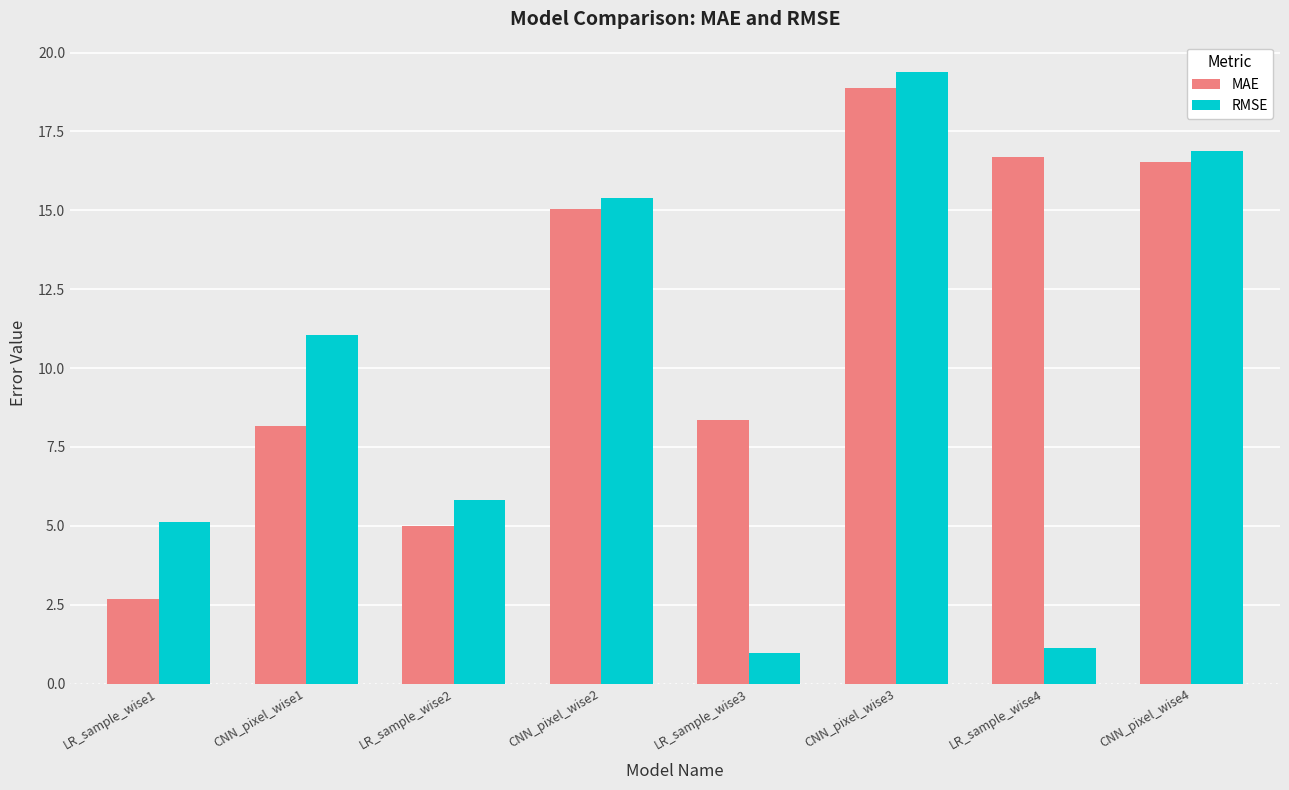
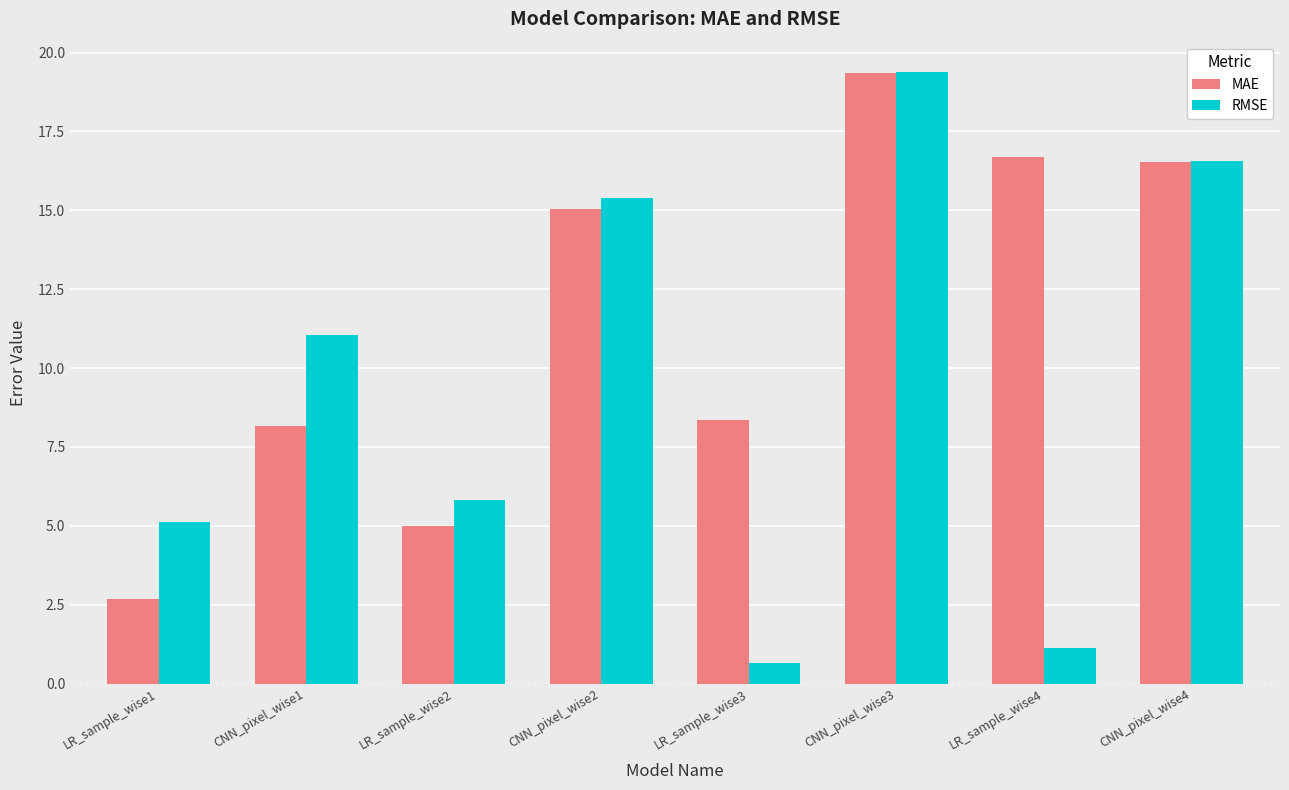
  {
    "MAE": {
      "LR_sample_wise1": 2.7,
      "CNN_pixel_wise1": 8.2,
      "LR_sample_wise2": 5.0,
      "CNN_pixel_wise2": 15.0,
      "LR_sample_wise3": 8.4,
-     "CNN_pixel_wise3": 18.9,
+     "CNN_pixel_wise3": 19.4,
      "LR_sample_wise4": 16.7,
      "CNN_pixel_wise4": 16.5
    },
    "RMSE": {
      "LR_sample_wise1": 5.1,
      "CNN_pixel_wise1": 11.1,
      "LR_sample_wise2": 5.8,
      "CNN_pixel_wise2": 15.4,
-     "LR_sample_wise3": 1.0,
+     "LR_sample_wise3": 0.7,
      "CNN_pixel_wise3": 19.4,
      "LR_sample_wise4": 1.1,
-     "CNN_pixel_wise4": 16.9
+     "CNN_pixel_wise4": 16.6
    }
  }
